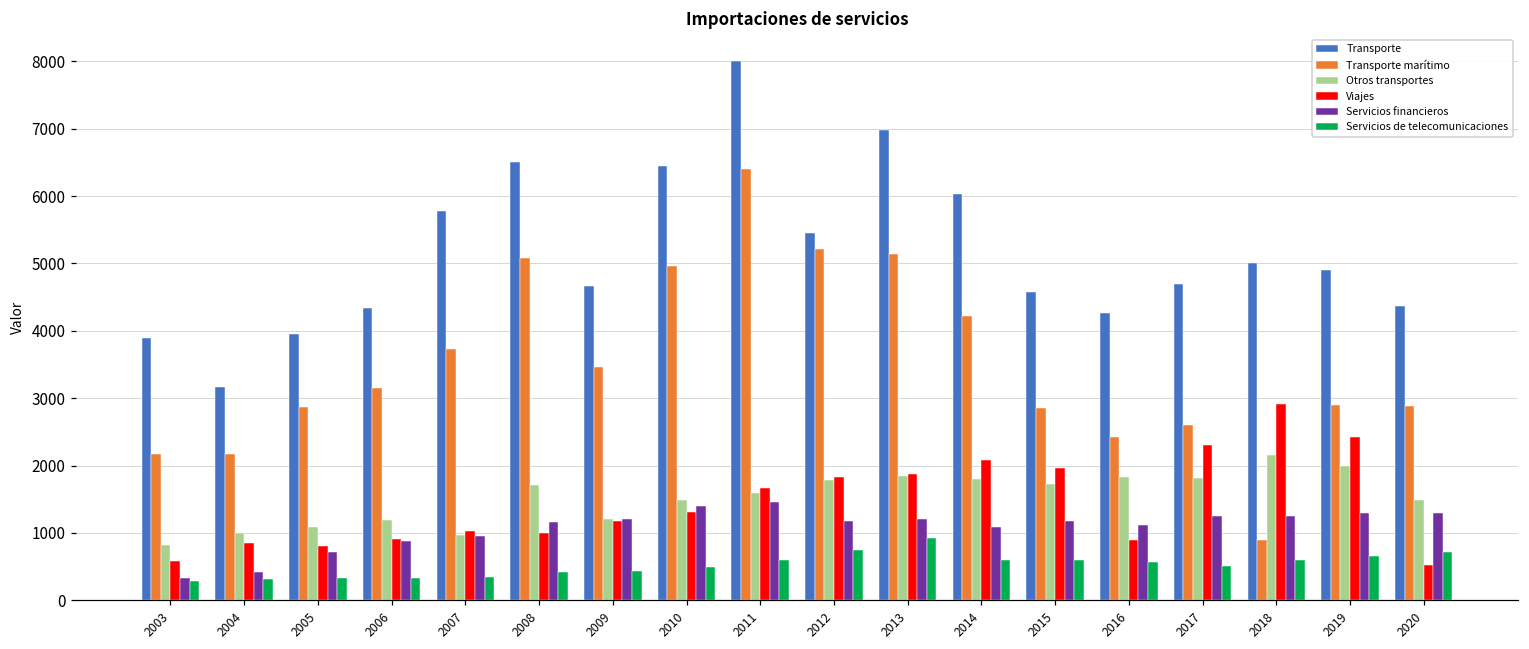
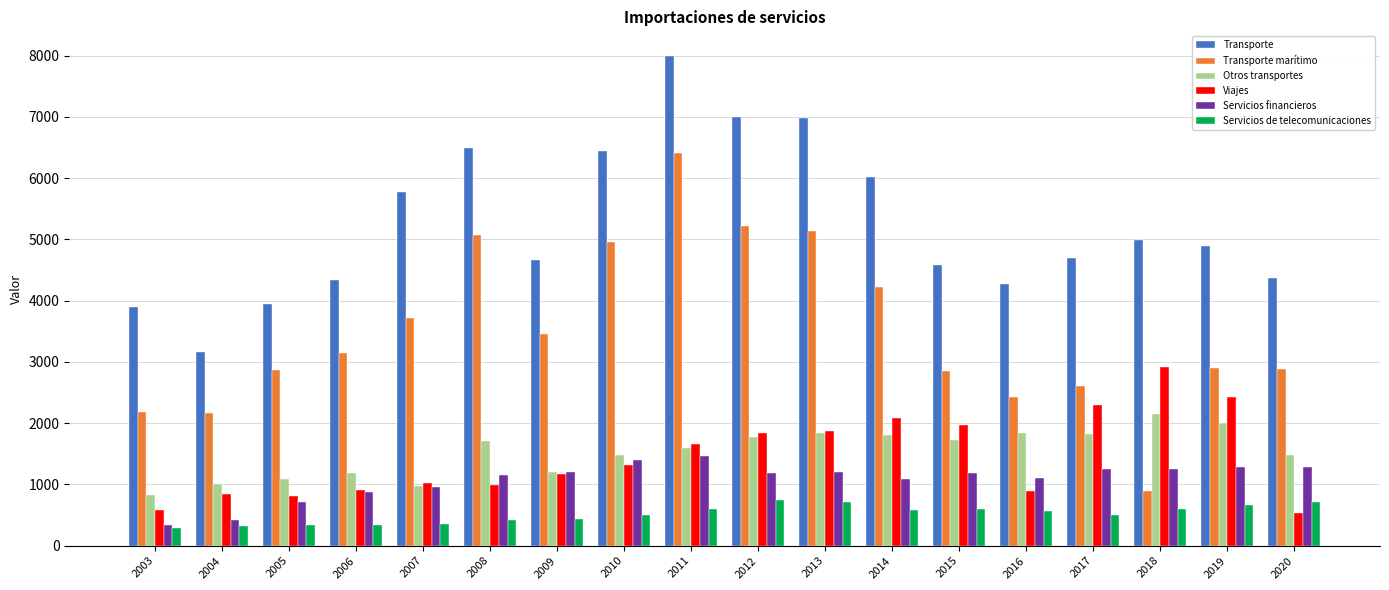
  {
    "Transporte": {
      "2003": 3900,
      "2004": 3200,
      "2005": 4000,
      "2006": 4300,
      "2007": 5800,
      "2008": 6500,
      "2009": 4700,
      "2010": 6400,
      "2011": 8000,
-     "2012": 5500,
+     "2012": 7000,
      "2013": 7000,
      "2014": 6000,
      "2015": 4600,
      "2016": 4300,
      "2017": 4700,
      "2018": 5000,
      "2019": 4900,
      "2020": 4400
    },
    "Transporte marítimo": {
      "2003": 2200,
      "2004": 2200,
      "2005": 2900,
      "2006": 3100,
      "2007": 3700,
      "2008": 5100,
      "2009": 3500,
      "2010": 5000,
      "2011": 6400,
      "2012": 5200,
      "2013": 5100,
      "2014": 4200,
      "2015": 2900,
      "2016": 2400,
      "2017": 2600,
      "2018": 900,
      "2019": 2900,
      "2020": 2900
    },
    "Otros transportes": {
      "2003": 800,
      "2004": 1000,
      "2005": 1100,
      "2006": 1200,
      "2007": 1000,
      "2008": 1700,
      "2009": 1200,
      "2010": 1500,
      "2011": 1600,
      "2012": 1800,
      "2013": 1800,
      "2014": 1800,
      "2015": 1700,
      "2016": 1800,
      "2017": 1800,
      "2018": 2200,
      "2019": 2000,
      "2020": 1500
    },
    "Viajes": {
      "2003": 600,
      "2004": 800,
      "2005": 800,
      "2006": 900,
      "2007": 1000,
      "2008": 1000,
      "2009": 1200,
      "2010": 1300,
      "2011": 1700,
      "2012": 1800,
      "2013": 1900,
      "2014": 2100,
      "2015": 2000,
      "2016": 900,
      "2017": 2300,
      "2018": 2900,
      "2019": 2400,
      "2020": 500
    },
    "Servicios financieros": {
      "2003": 300,
      "2004": 400,
      "2005": 700,
      "2006": 900,
      "2007": 1000,
      "2008": 1200,
      "2009": 1200,
      "2010": 1400,
      "2011": 1500,
      "2012": 1200,
      "2013": 1200,
      "2014": 1100,
      "2015": 1200,
      "2016": 1100,
      "2017": 1300,
      "2018": 1300,
      "2019": 1300,
      "2020": 1300
    },
    "Servicios de telecomunicaciones": {
      "2003": 300,
      "2004": 300,
      "2005": 300,
      "2006": 300,
      "2007": 400,
      "2008": 400,
      "2009": 400,
      "2010": 500,
      "2011": 600,
      "2012": 700,
-     "2013": 900,
+     "2013": 700,
      "2014": 600,
      "2015": 600,
      "2016": 600,
      "2017": 500,
      "2018": 600,
      "2019": 700,
      "2020": 700
    }
  }
